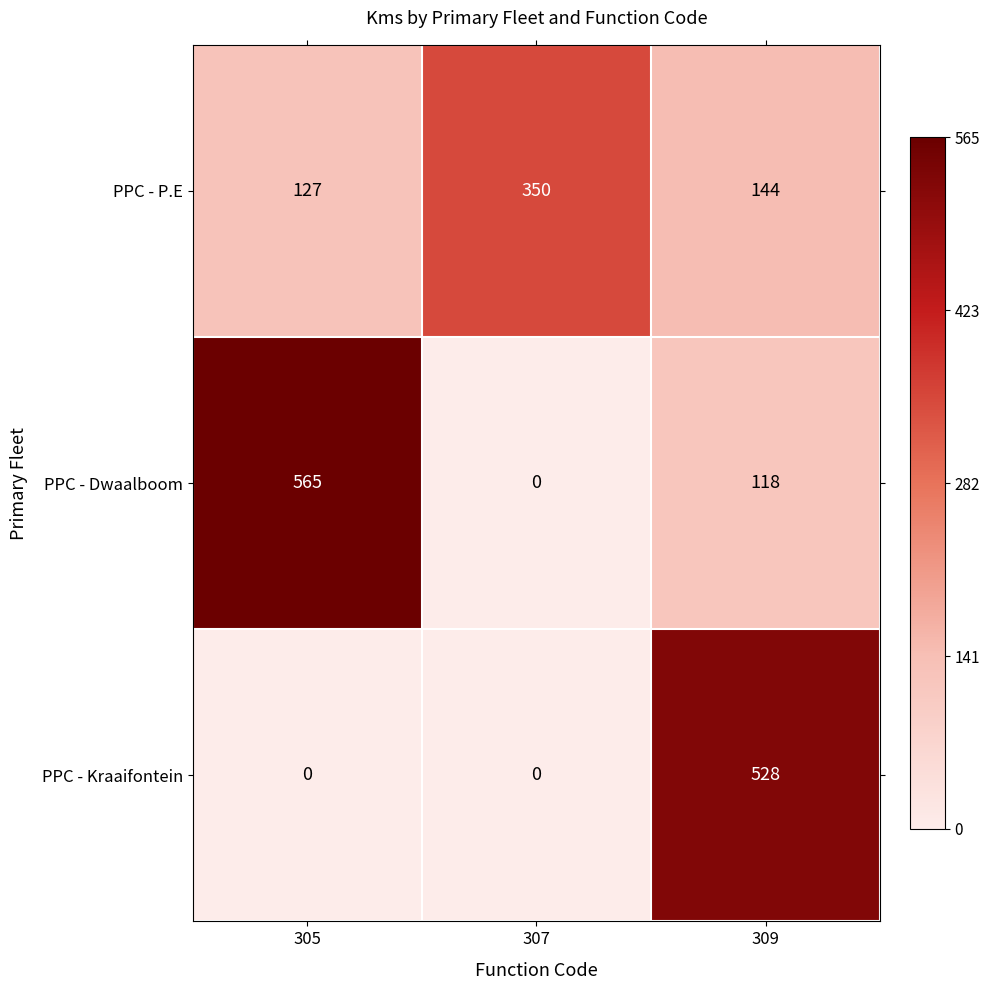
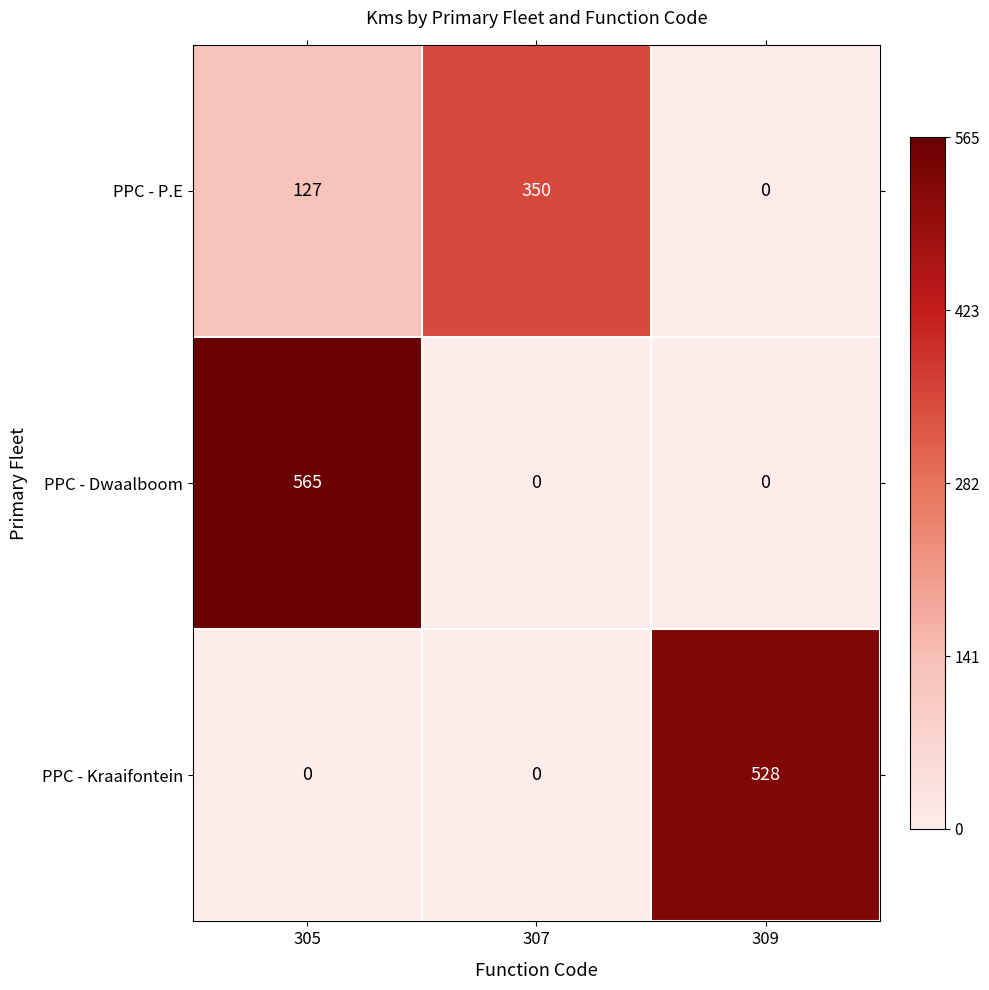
  {
    "PPC - P.E": {
      "305": 127,
      "307": 350,
-     "309": 144
+     "309": 0
    },
    "PPC - Dwaalboom": {
      "305": 565,
      "307": 0,
-     "309": 118
+     "309": 0
    },
    "PPC - Kraaifontein": {
      "305": 0,
      "307": 0,
      "309": 528
    }
  }
